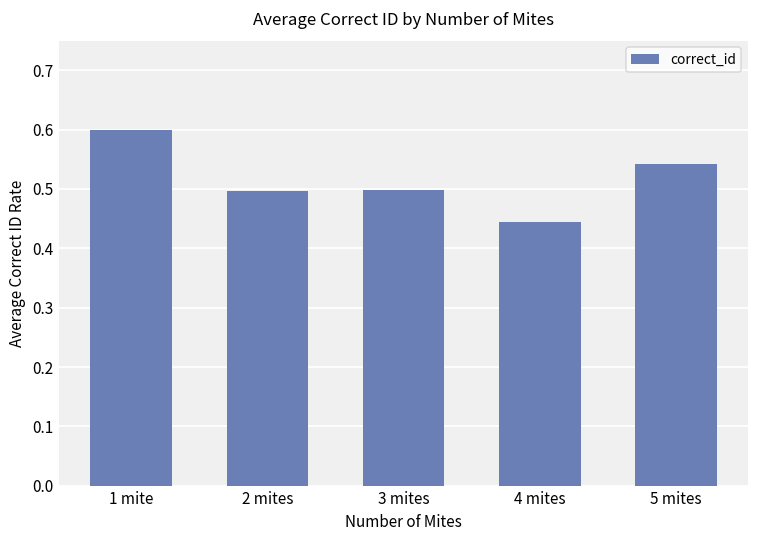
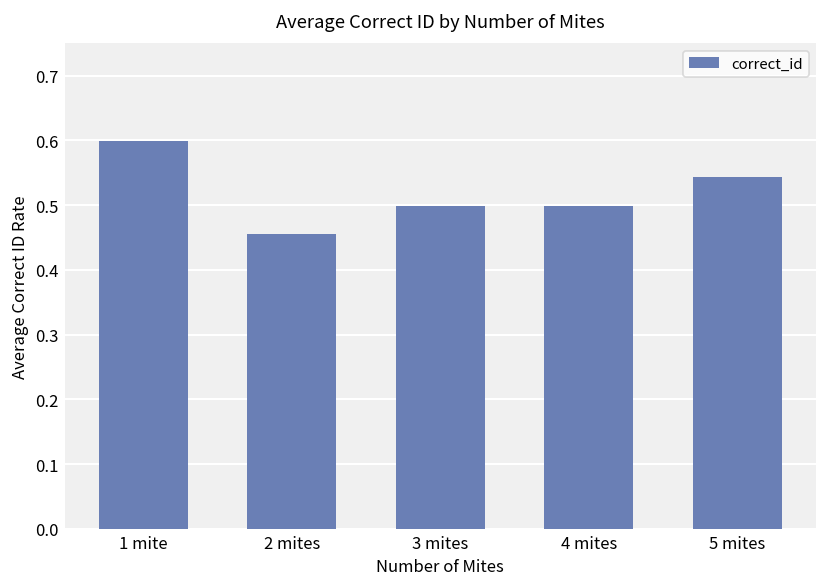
  {
    "1 mite": 0.60,
-   "2 mites": 0.50,
+   "2 mites": 0.46,
    "3 mites": 0.50,
-   "4 mites": 0.44,
+   "4 mites": 0.50,
    "5 mites": 0.54
  }
